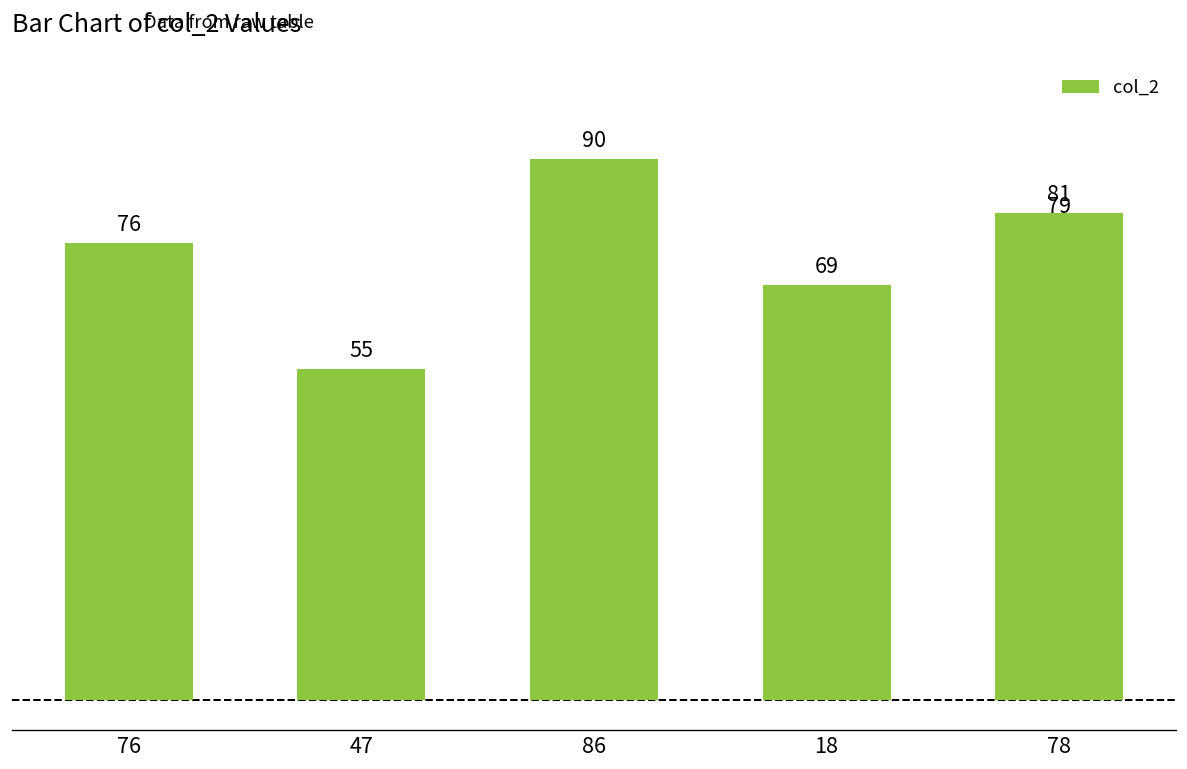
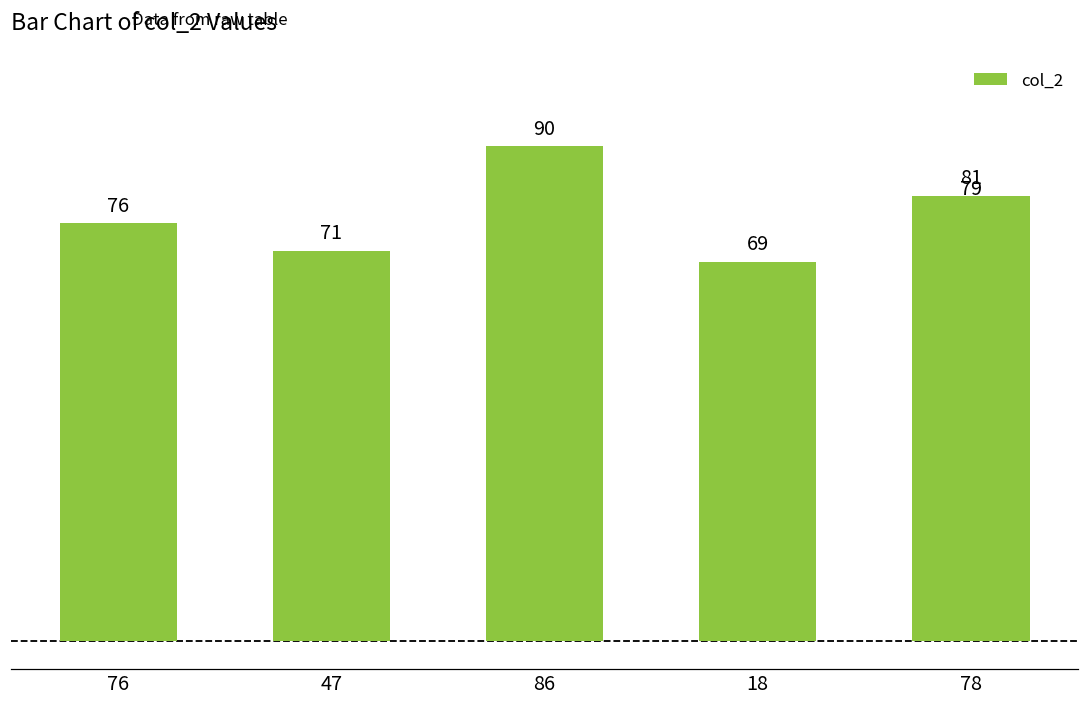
  {
    "76": 76,
-   "47": 55,
+   "47": 71,
    "86": 90,
    "18": 69
  }
